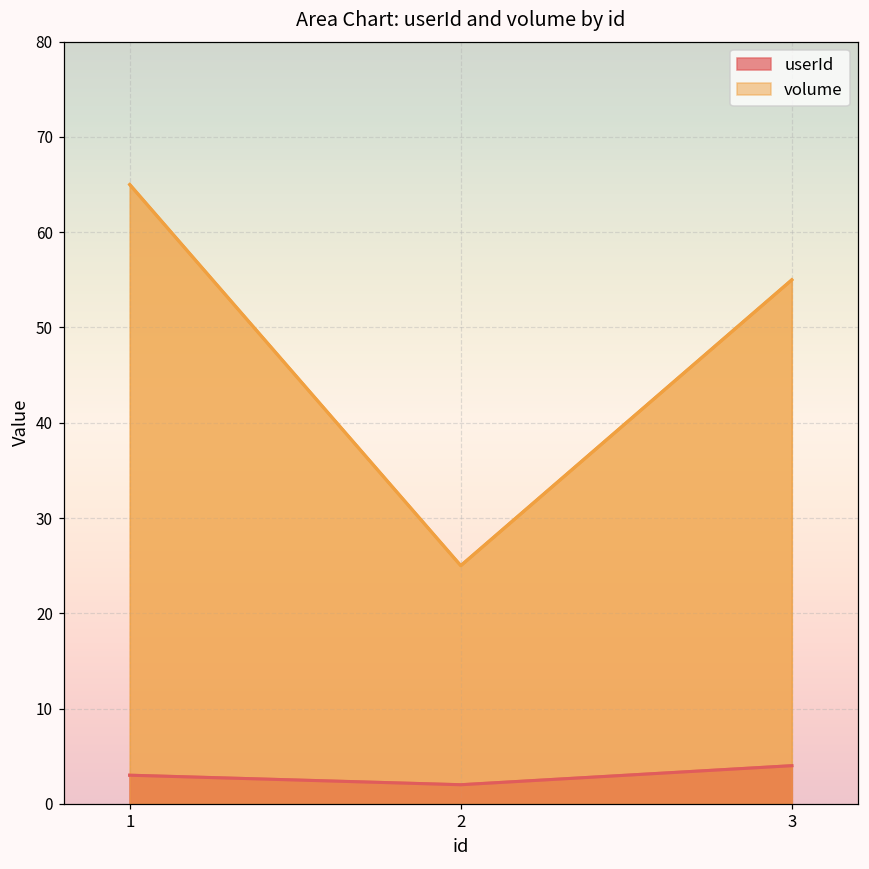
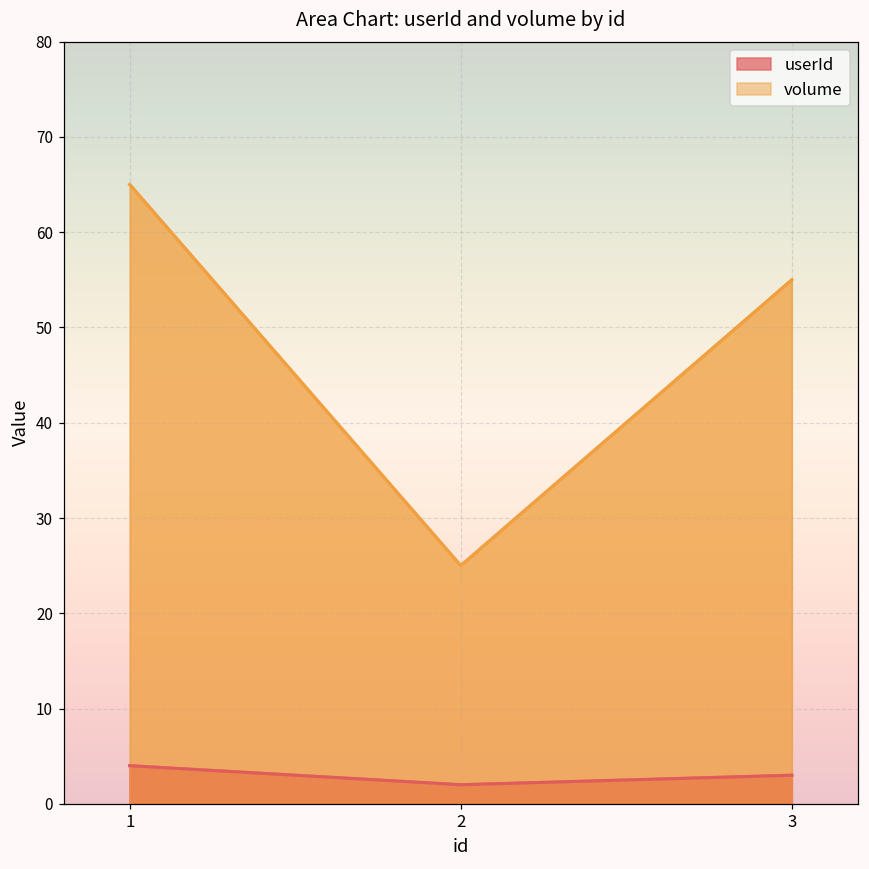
  {
    "userId": {
-     "1": 3,
+     "1": 4,
      "2": 2,
-     "3": 4
+     "3": 3
    },
    "volume": {
      "1": 65,
      "2": 25,
      "3": 55
    }
  }
